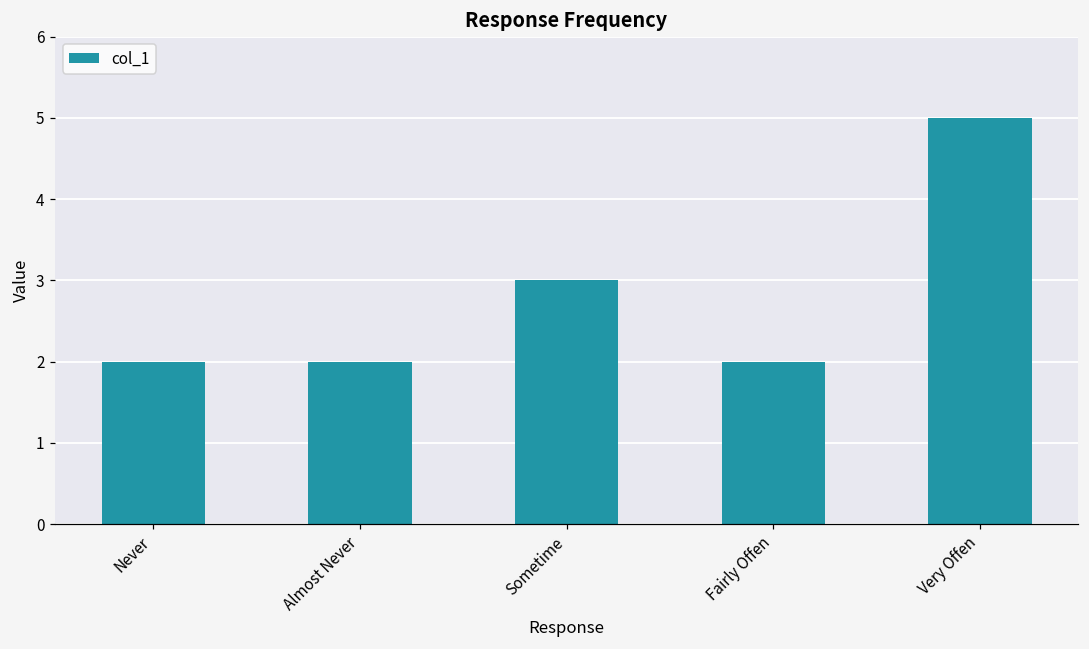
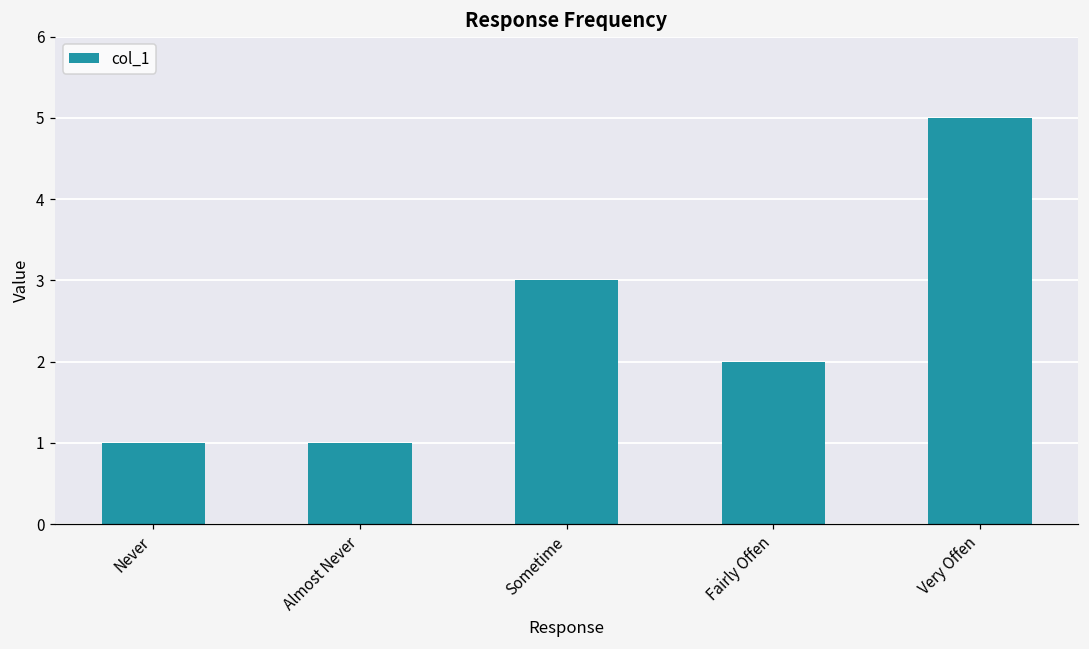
  {
-   "Never": 2,
-   "Almost Never": 2,
+   "Never": 1,
+   "Almost Never": 1,
    "Sometime": 3,
    "Fairly Offen": 2,
    "Very Offen": 5
  }
